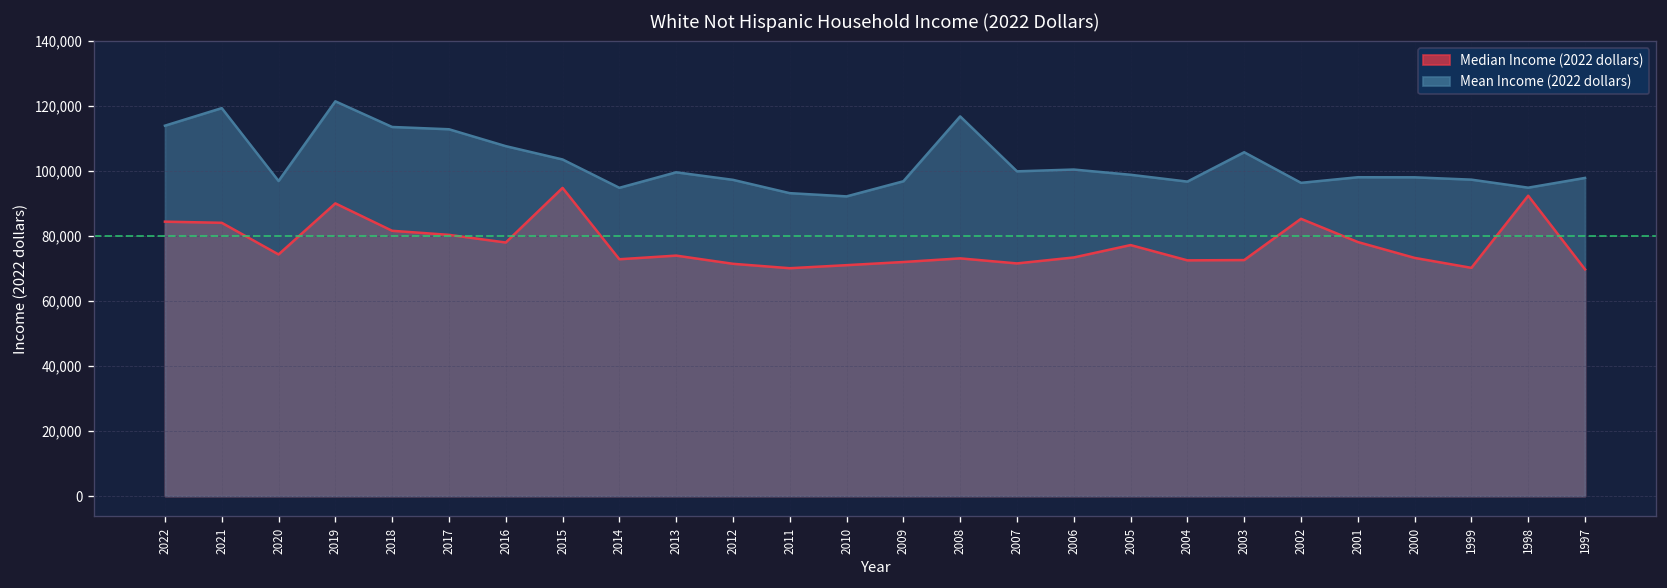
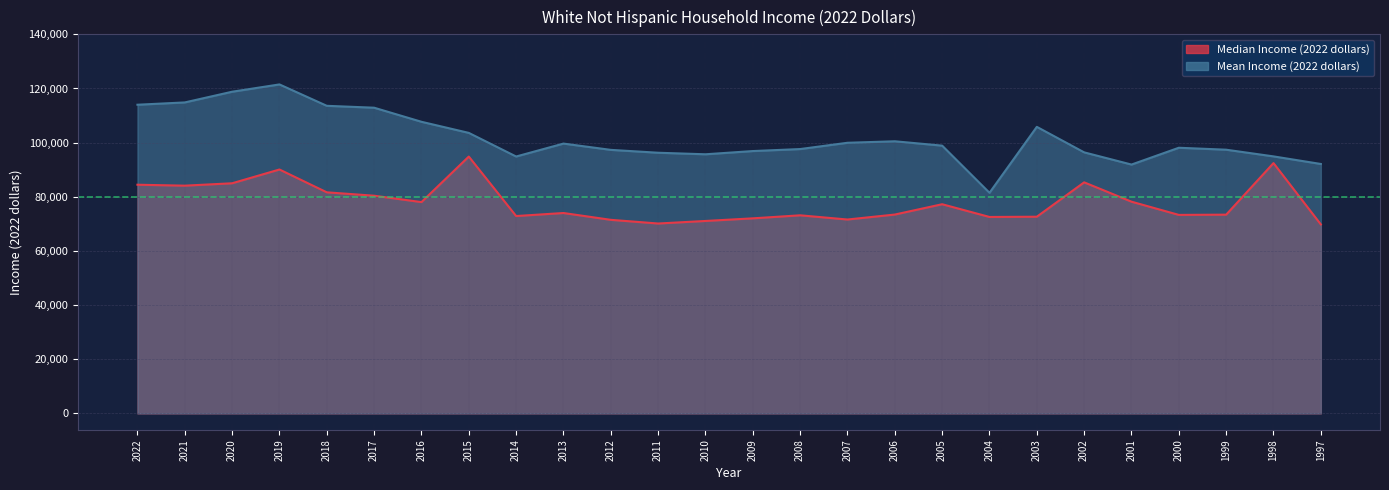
  {
    "Median Income (2022 dollars)": {
      "2022": "84,000",
      "2021": "84,000",
-     "2020": "74,000",
+     "2020": "85,000",
      "2019": "90,000",
      "2018": "82,000",
      "2017": "80,000",
      "2016": "78,000",
      "2015": "95,000",
      "2014": "73,000",
      "2013": "74,000",
      "2012": "71,000",
      "2011": "70,000",
      "2010": "71,000",
      "2009": "72,000",
      "2008": "73,000",
      "2007": "72,000",
      "2006": "73,000",
      "2005": "77,000",
      "2004": "73,000",
      "2003": "73,000",
      "2002": "85,000",
      "2001": "78,000",
      "2000": "73,000",
-     "1999": "70,000",
+     "1999": "73,000",
      "1998": "92,000",
      "1997": "70,000"
    },
    "Mean Income (2022 dollars)": {
      "2022": "114,000",
-     "2021": "119,000",
-     "2020": "97,000",
+     "2021": "115,000",
+     "2020": "119,000",
      "2019": "122,000",
      "2018": "114,000",
      "2017": "113,000",
      "2016": "108,000",
      "2015": "104,000",
      "2014": "95,000",
      "2013": "100,000",
      "2012": "97,000",
-     "2011": "93,000",
-     "2010": "92,000",
+     "2011": "96,000",
+     "2010": "96,000",
      "2009": "97,000",
-     "2008": "117,000",
+     "2008": "98,000",
      "2007": "100,000",
      "2006": "101,000",
      "2005": "99,000",
-     "2004": "97,000",
+     "2004": "81,000",
      "2003": "106,000",
      "2002": "96,000",
-     "2001": "98,000",
+     "2001": "92,000",
      "2000": "98,000",
      "1999": "97,000",
      "1998": "95,000",
-     "1997": "98,000"
+     "1997": "92,000"
    }
  }
